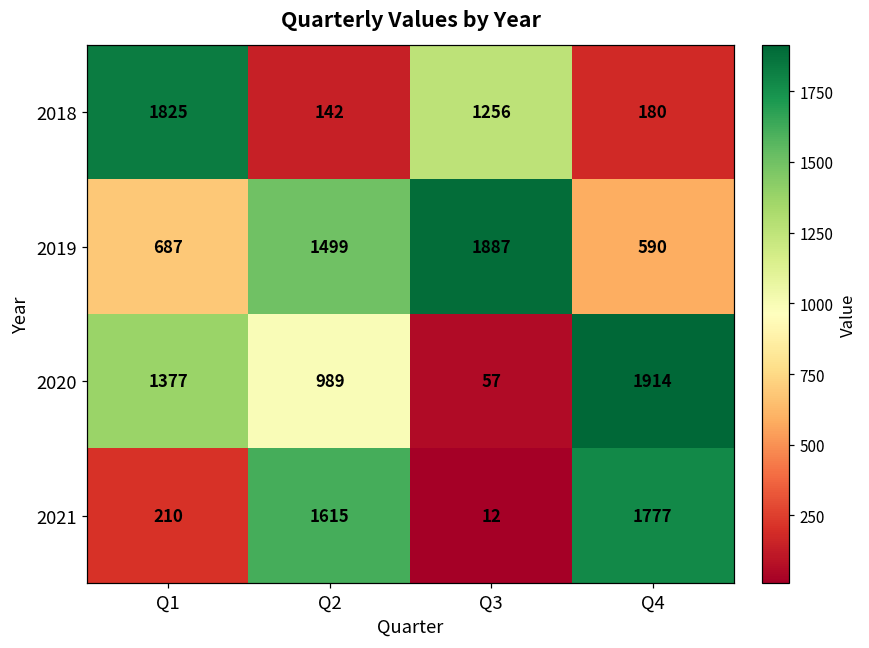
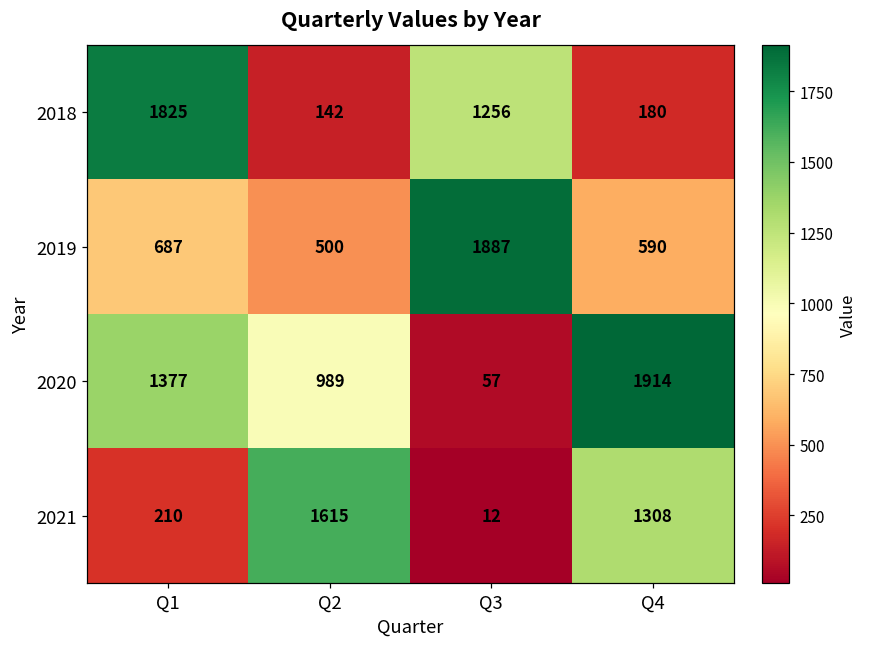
  {
    "2018": {
      "Q1": 1825,
      "Q2": 142,
      "Q3": 1256,
      "Q4": 180
    },
    "2019": {
      "Q1": 687,
-     "Q2": 1499,
+     "Q2": 500,
      "Q3": 1887,
      "Q4": 590
    },
    "2020": {
      "Q1": 1377,
      "Q2": 989,
      "Q3": 57,
      "Q4": 1914
    },
    "2021": {
      "Q1": 210,
      "Q2": 1615,
      "Q3": 12,
-     "Q4": 1777
+     "Q4": 1308
    }
  }
